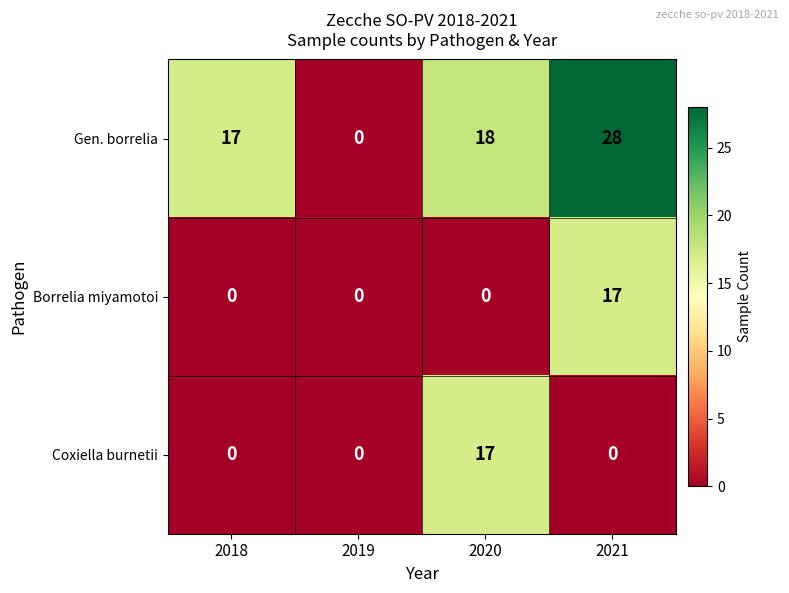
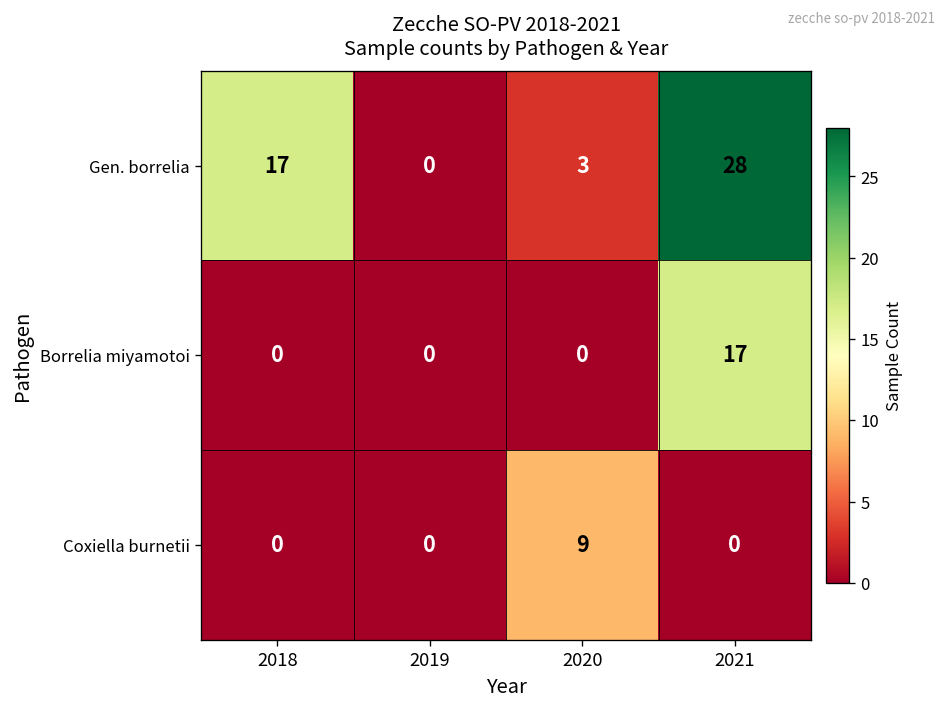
  {
    "Gen. borrelia": {
      "2018": 17,
      "2019": 0,
-     "2020": 18,
+     "2020": 3,
      "2021": 28
    },
    "Borrelia miyamotoi": {
      "2018": 0,
      "2019": 0,
      "2020": 0,
      "2021": 17
    },
    "Coxiella burnetii": {
      "2018": 0,
      "2019": 0,
-     "2020": 17,
+     "2020": 9,
      "2021": 0
    }
  }
